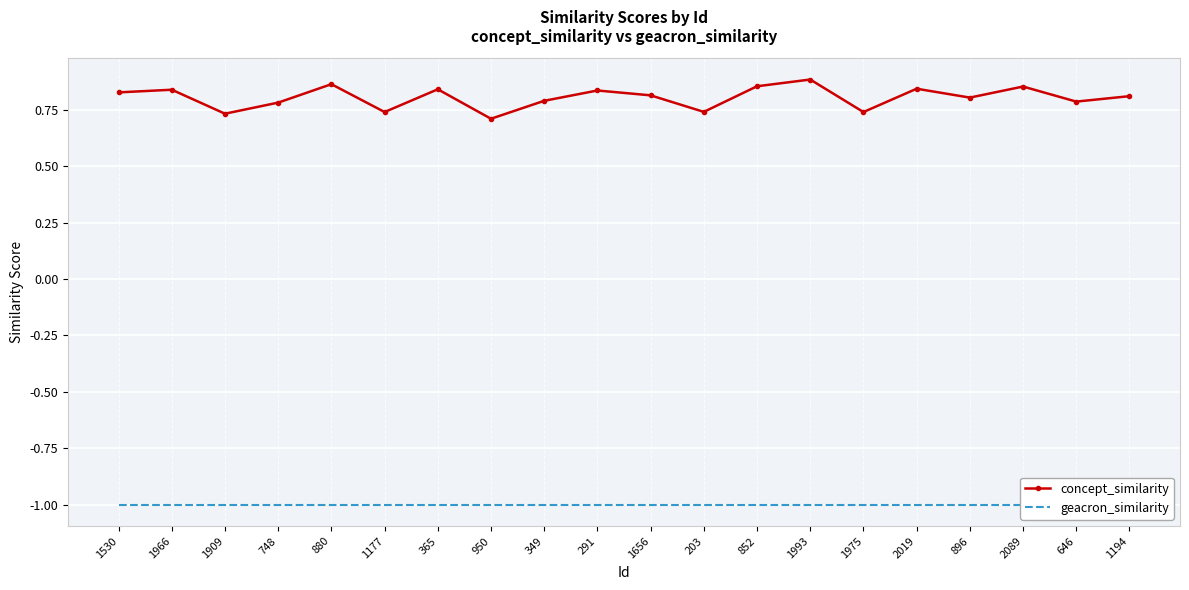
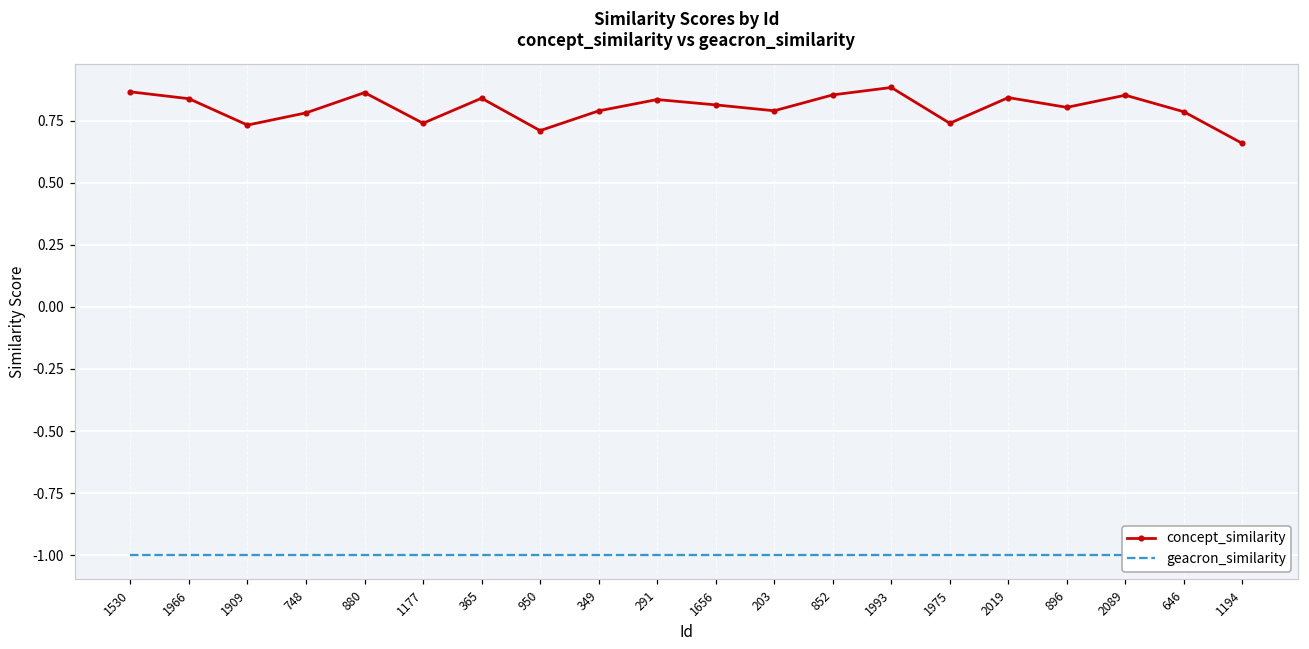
  {
    "concept_similarity": {
-     "1530": 0.83,
+     "1530": 0.87,
      "1966": 0.84,
      "1909": 0.73,
      "748": 0.78,
      "880": 0.86,
      "1177": 0.74,
      "365": 0.84,
      "950": 0.71,
      "349": 0.79,
      "291": 0.83,
      "1656": 0.81,
-     "203": 0.74,
+     "203": 0.79,
      "852": 0.85,
      "1993": 0.88,
      "1975": 0.74,
      "2019": 0.84,
      "896": 0.80,
      "2089": 0.85,
      "646": 0.79,
-     "1194": 0.81
+     "1194": 0.66
    },
    "geacron_similarity": {
      "1530": -1.00,
      "1966": -1.00,
      "1909": -1.00,
      "748": -1.00,
      "880": -1.00,
      "1177": -1.00,
      "365": -1.00,
      "950": -1.00,
      "349": -1.00,
      "291": -1.00,
      "1656": -1.00,
      "203": -1.00,
      "852": -1.00,
      "1993": -1.00,
      "1975": -1.00,
      "2019": -1.00,
      "896": -1.00
    }
  }
